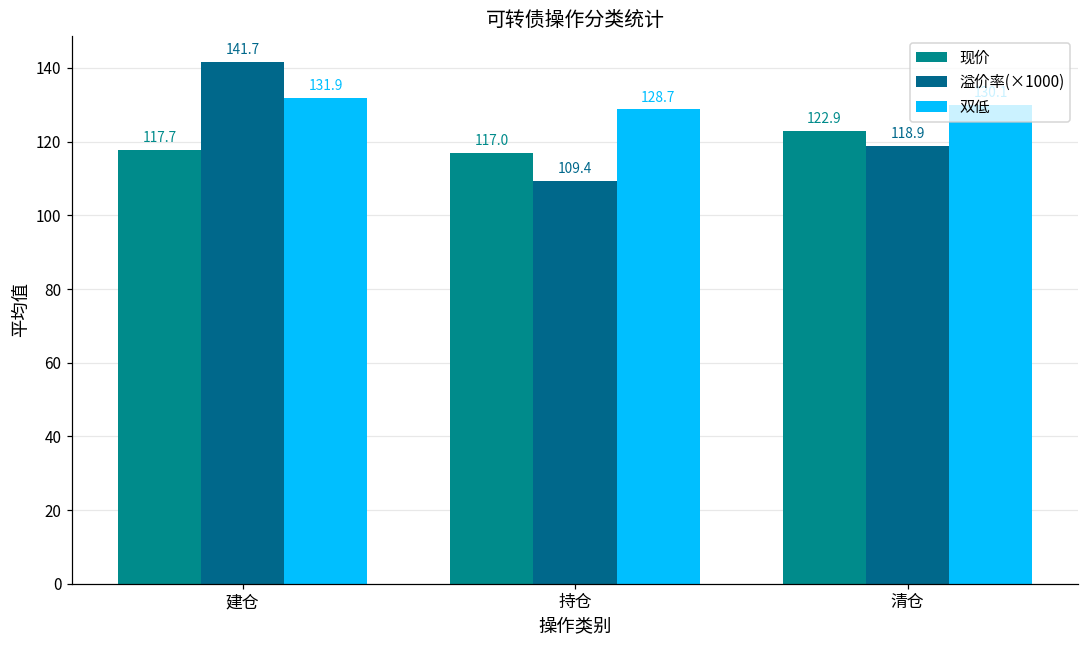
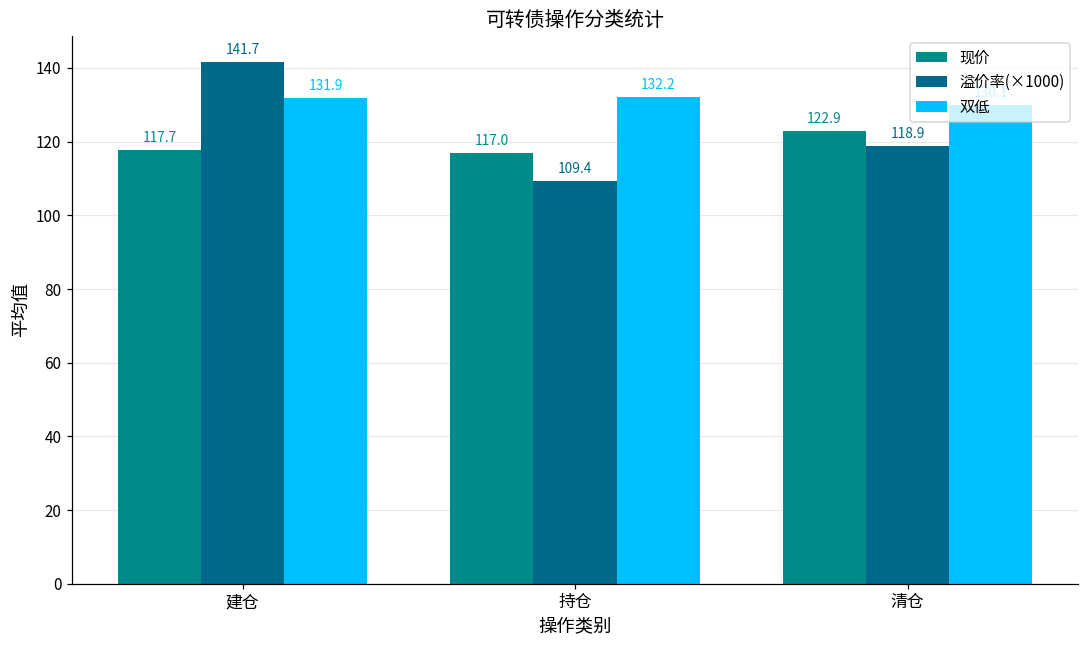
  {
    "双低": {
      "建仓": 131.9,
-     "持仓": 128.7
+     "持仓": 132.2
    }
  }
